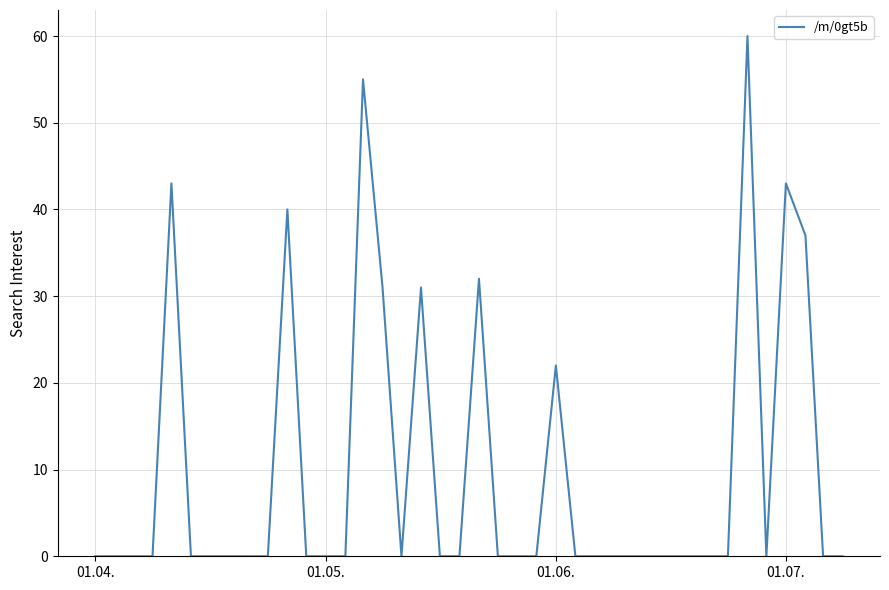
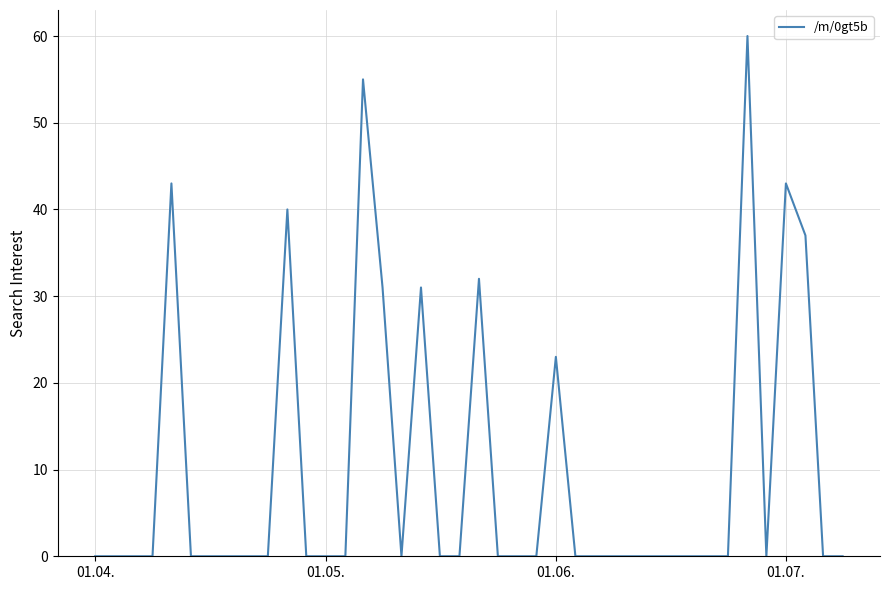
  {
    "01.04.": 0,
    "01.05.": 0,
-   "01.06.": 22,
+   "01.06.": 23,
    "01.07.": 43
  }
